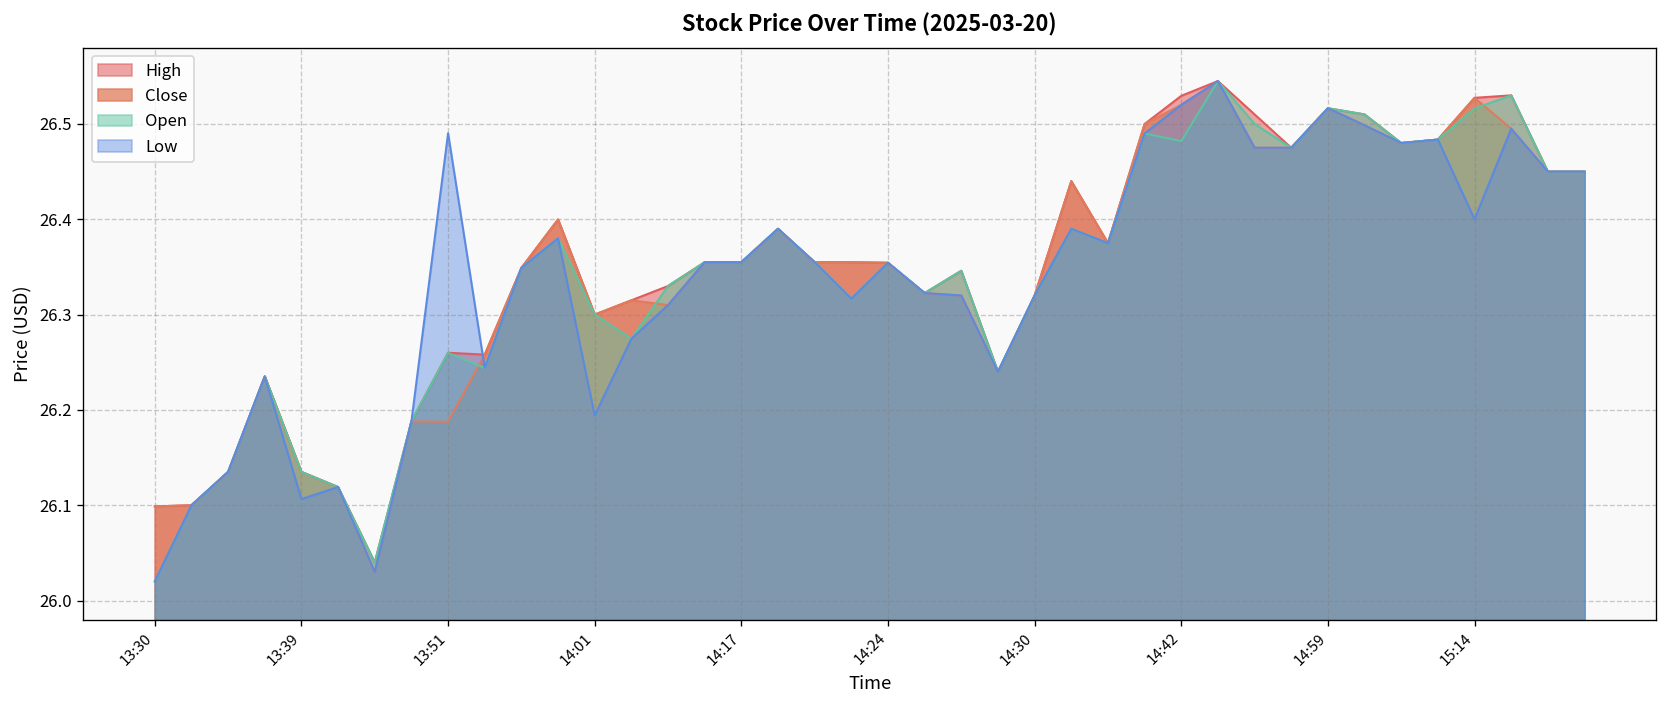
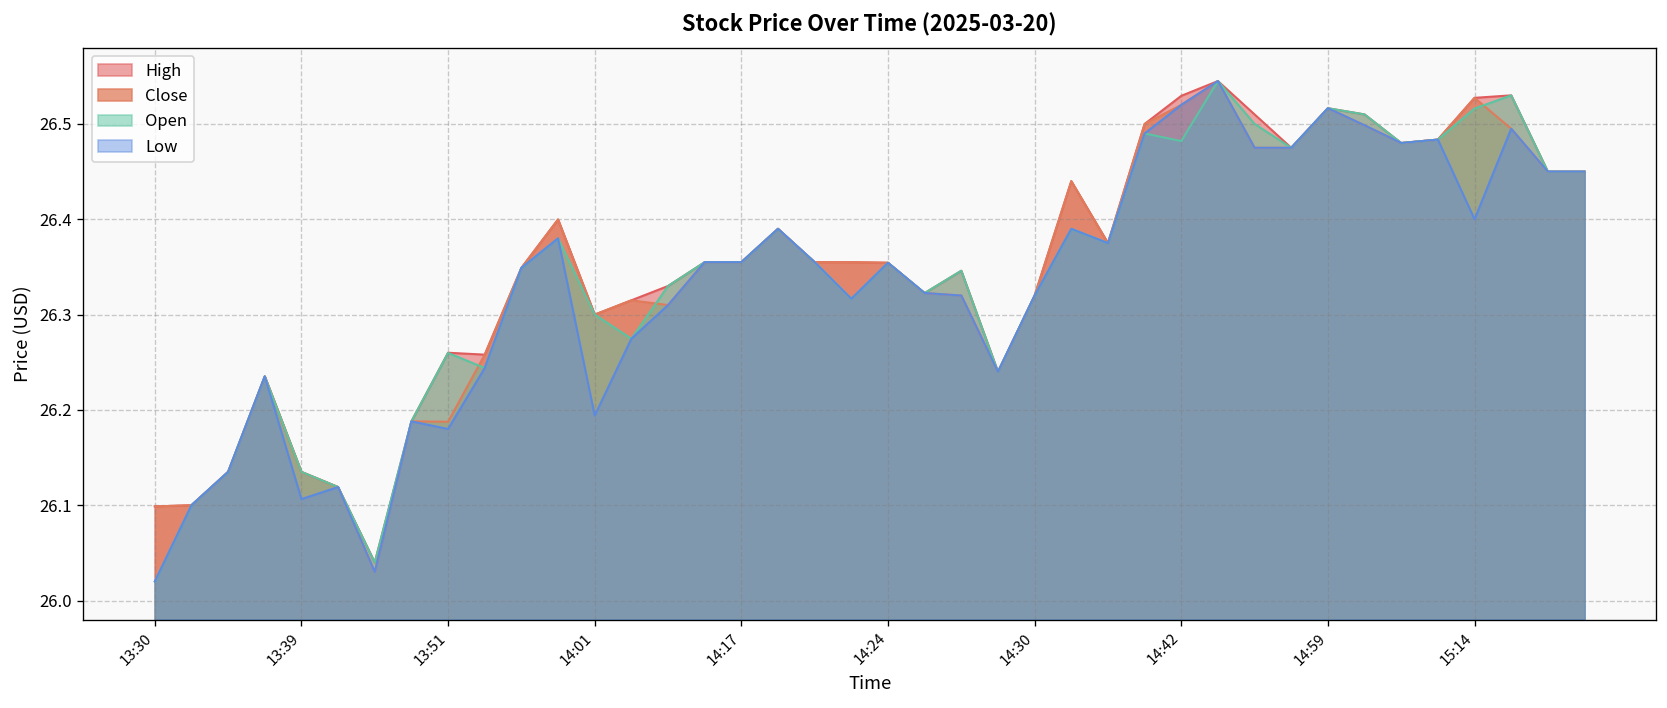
  {
    "Open": {
      "14:42": 26.48,
      "15:14": 26.52
    },
    "Low": {
      "13:39": 26.11,
-     "13:51": 26.49,
+     "13:51": 26.18,
      "14:01": 26.19,
      "15:14": 26.40
    }
  }
